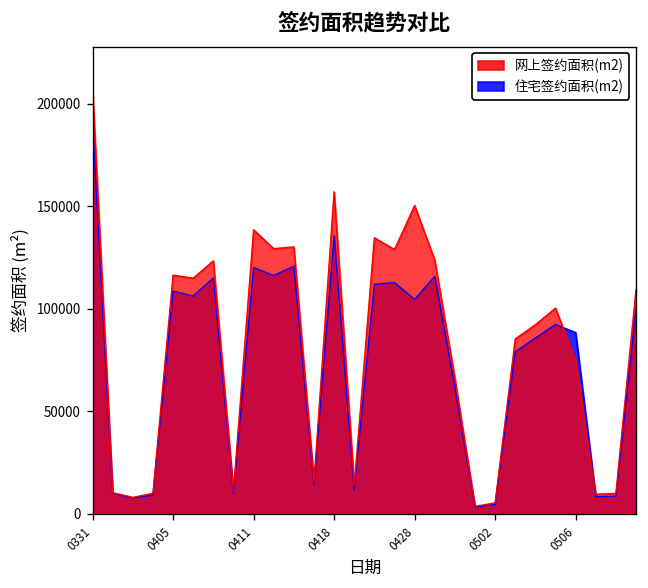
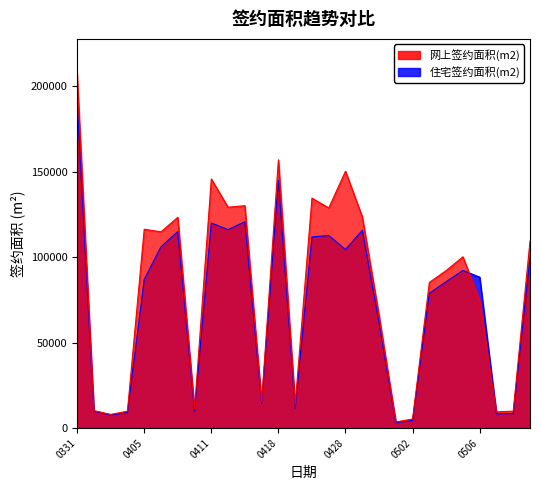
  {
    "住宅签约面积(m2)": {
      "0331": 191000,
-     "0405": 108000,
+     "0405": 87000,
      "0411": 120000,
-     "0418": 136000,
+     "0418": 145000,
      "0428": 104000,
      "0506": 88000
    },
    "网上签约面积(m2)": {
      "0331": 207000,
      "0405": 116000,
-     "0411": 138000,
+     "0411": 146000,
      "0418": 157000,
      "0428": 150000,
      "0506": 75000
    }
  }
